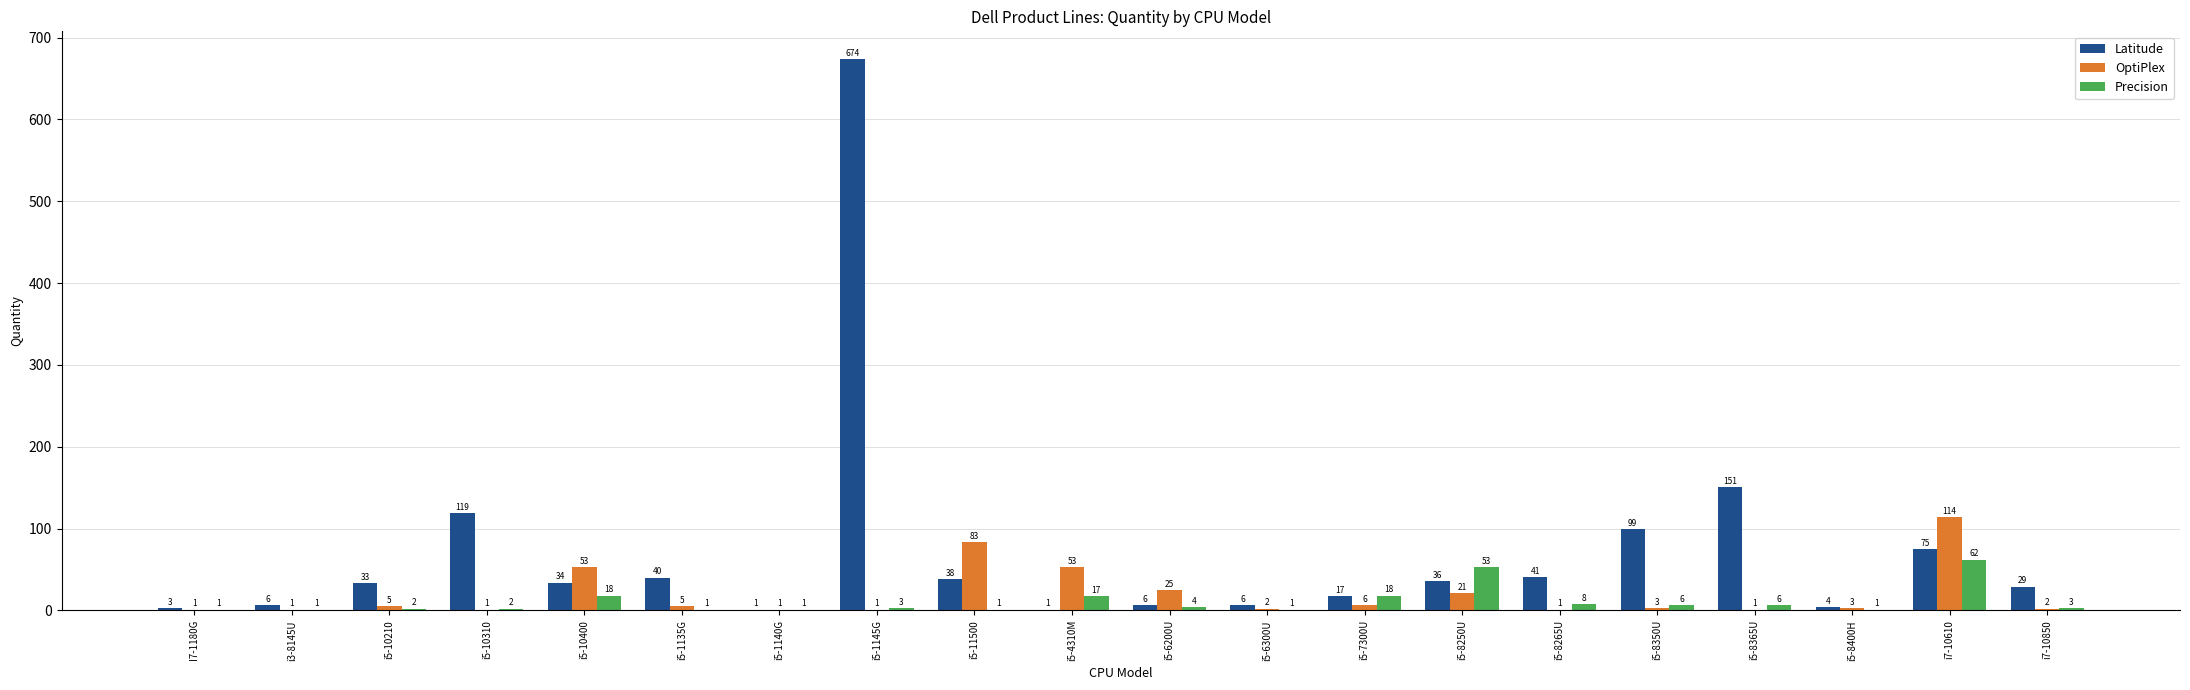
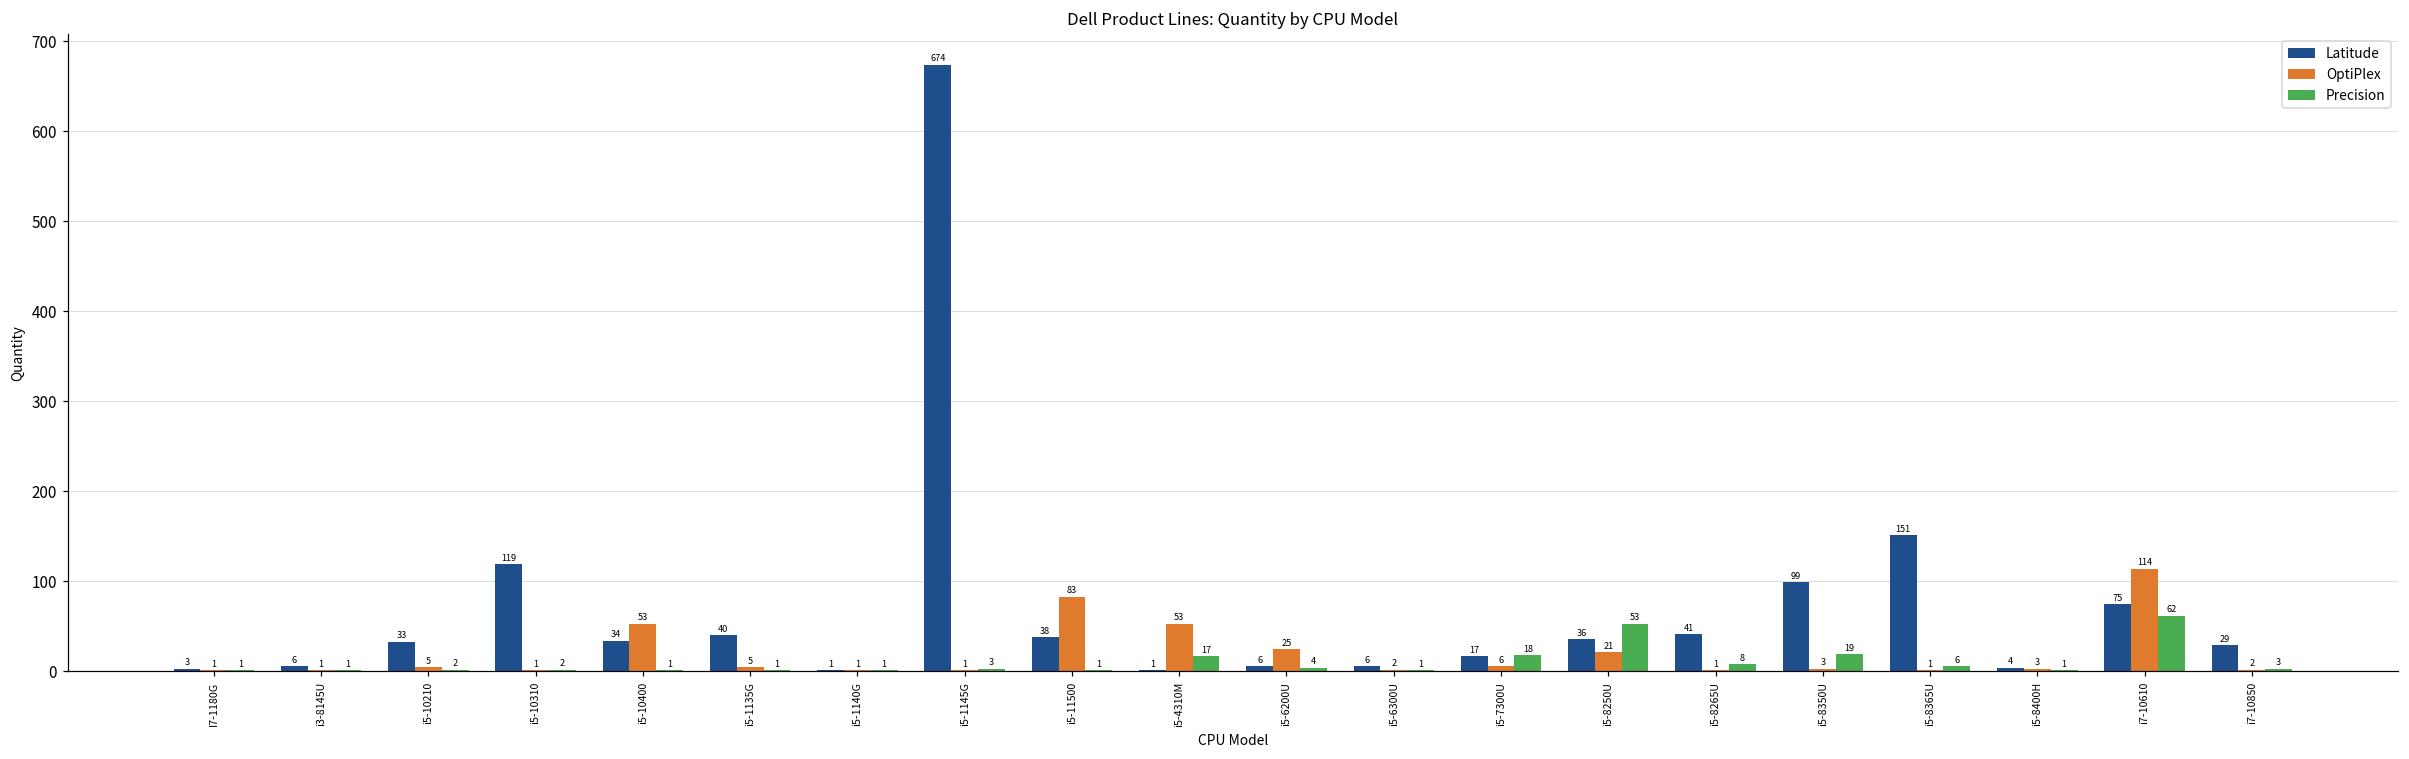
  {
    "Latitude": {
      "I7-1180G": 3,
      "i3-8145U": 6,
      "i5-10210": 33,
      "i5-10310": 119,
      "i5-10400": 34,
      "i5-1135G": 40,
      "i5-1140G": 1,
      "i5-1145G": 674,
      "i5-11500": 38,
      "i5-4310M": 1,
      "i5-6200U": 6,
      "i5-6300U": 6,
      "i5-7300U": 17,
      "i5-8250U": 36,
      "i5-8265U": 41,
      "i5-8350U": 99,
      "i5-8365U": 151,
      "i5-8400H": 4,
      "i7-10610": 75,
      "i7-10850": 29
    },
    "OptiPlex": {
      "I7-1180G": 1,
      "i3-8145U": 1,
      "i5-10210": 5,
      "i5-10310": 1,
      "i5-10400": 53,
      "i5-1135G": 5,
      "i5-1140G": 1,
      "i5-1145G": 1,
      "i5-11500": 83,
      "i5-4310M": 53,
      "i5-6200U": 25,
      "i5-6300U": 2,
      "i5-7300U": 6,
      "i5-8250U": 21,
      "i5-8265U": 1,
      "i5-8350U": 3,
      "i5-8365U": 1,
      "i5-8400H": 3,
      "i7-10610": 114,
      "i7-10850": 2
    },
    "Precision": {
      "I7-1180G": 1,
      "i3-8145U": 1,
      "i5-10210": 2,
      "i5-10310": 2,
-     "i5-10400": 18,
+     "i5-10400": 1,
      "i5-1135G": 1,
      "i5-1140G": 1,
      "i5-1145G": 3,
      "i5-11500": 1,
      "i5-4310M": 17,
      "i5-6200U": 4,
      "i5-6300U": 1,
      "i5-7300U": 18,
      "i5-8250U": 53,
      "i5-8265U": 8,
-     "i5-8350U": 6,
+     "i5-8350U": 19,
      "i5-8365U": 6,
      "i5-8400H": 1,
      "i7-10610": 62,
      "i7-10850": 3
    }
  }
